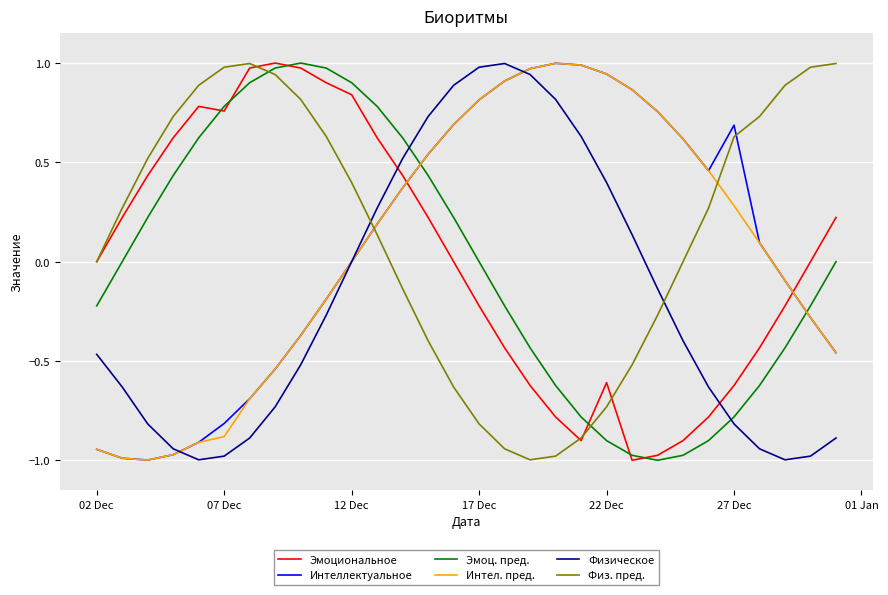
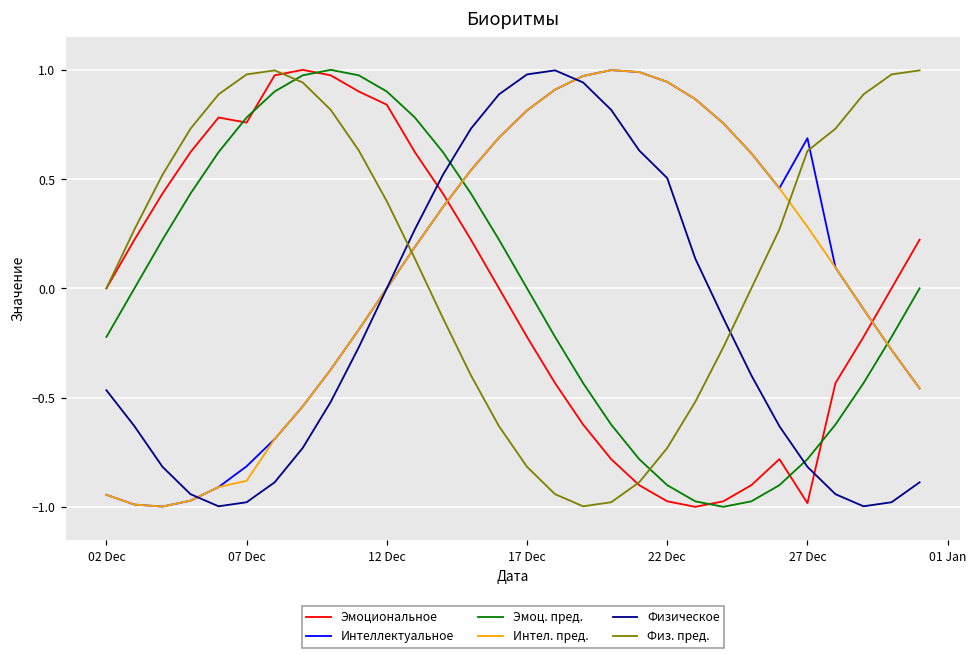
  {
    "Эмоциональное": {
      "07 Dec": 0.76,
      "12 Dec": 0.84,
      "17 Dec": -0.22,
-     "22 Dec": -0.61,
-     "27 Dec": -0.62
+     "22 Dec": -0.97,
+     "27 Dec": -0.98
    },
    "Интеллектуальное": {
      "07 Dec": -0.81,
      "27 Dec": 0.69
    },
    "Эмоц. пред.": {
      "02 Dec": -0.22,
      "07 Dec": 0.78,
      "12 Dec": 0.90,
      "17 Dec": 0.00,
      "22 Dec": -0.90,
      "27 Dec": -0.78
    },
    "Интел. пред.": {
      "07 Dec": -0.88,
      "27 Dec": 0.28
    },
    "Физическое": {
      "02 Dec": -0.47,
      "07 Dec": -0.98,
      "17 Dec": 0.98,
-     "22 Dec": 0.40,
+     "22 Dec": 0.50,
      "27 Dec": -0.82
    },
    "Физ. пред.": {
      "07 Dec": 0.98,
      "12 Dec": 0.40,
      "17 Dec": -0.82,
      "22 Dec": -0.73,
      "27 Dec": 0.63
    }
  }
